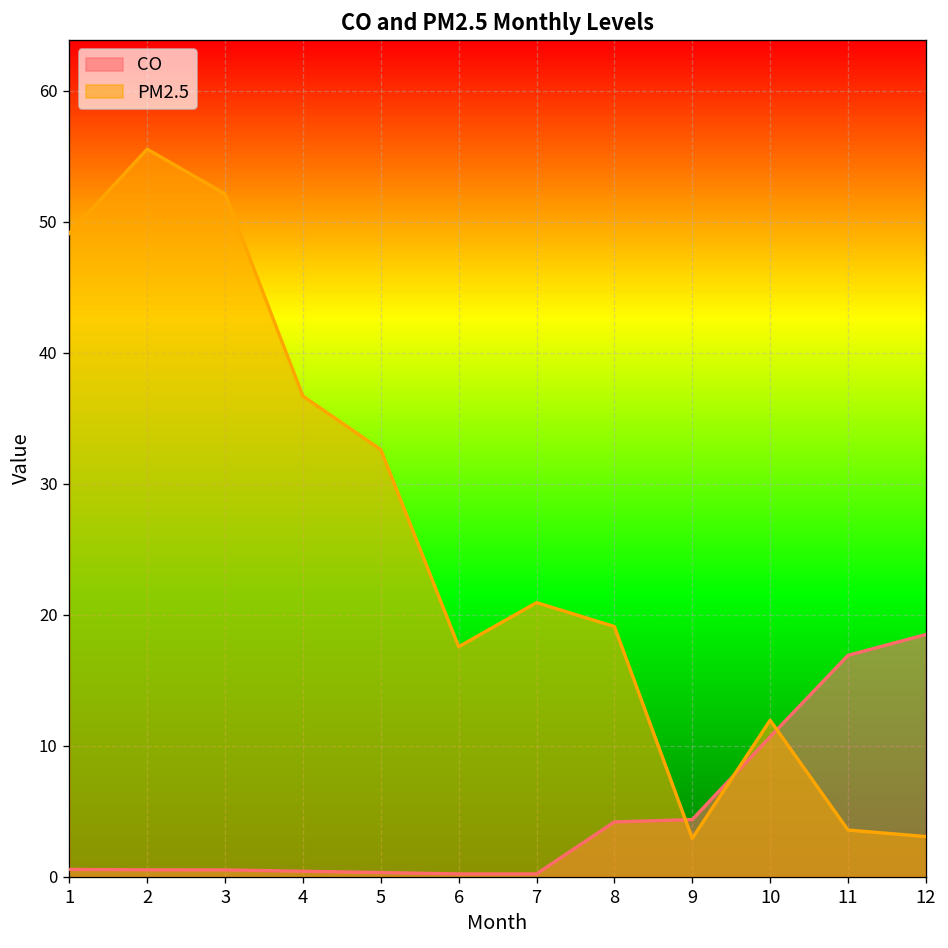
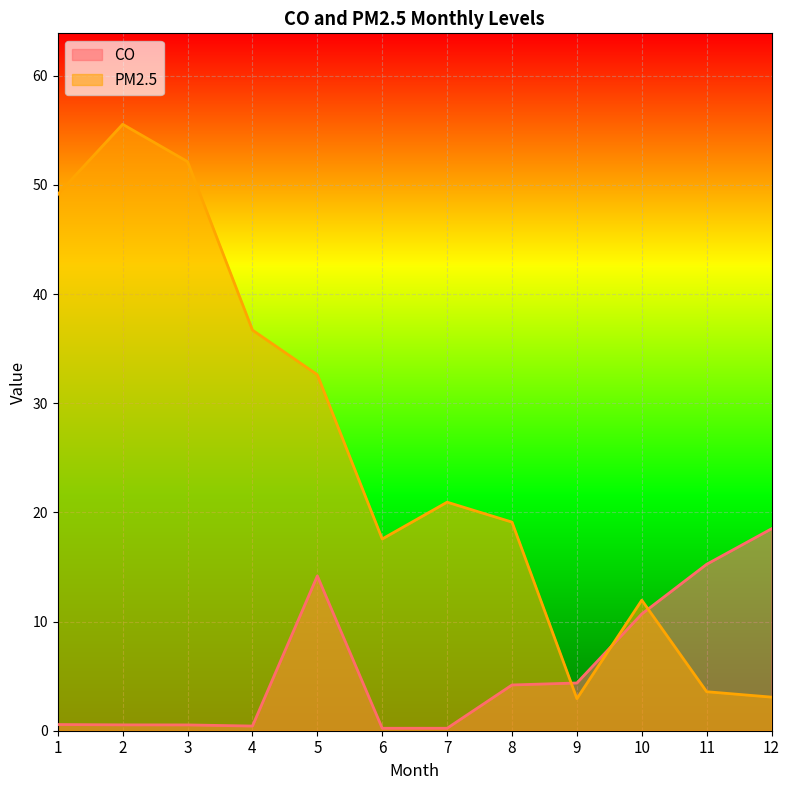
  {
    "CO": {
      "1": 0.6,
      "2": 0.5,
      "3": 0.5,
      "4": 0.4,
-     "5": 0.3,
+     "5": 14.2,
      "6": 0.2,
      "7": 0.2,
      "8": 4.2,
      "9": 4.4,
      "10": 10.7,
-     "11": 16.9,
+     "11": 15.2,
      "12": 18.5
    },
    "PM2.5": {
      "1": 49.1,
      "2": 55.6,
      "3": 52.1,
      "4": 36.7,
      "5": 32.6,
      "6": 17.6,
      "7": 20.9,
      "8": 19.1,
      "9": 2.9,
      "10": 12.0,
      "11": 3.6,
      "12": 3.1
    }
  }
